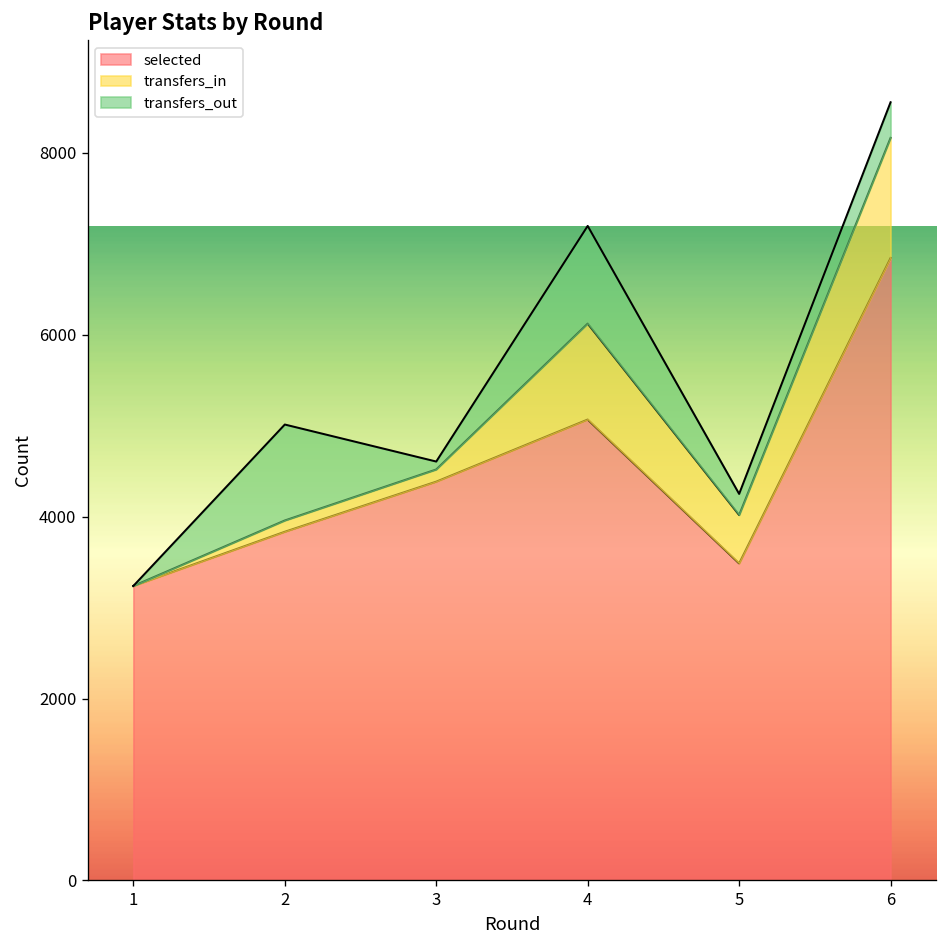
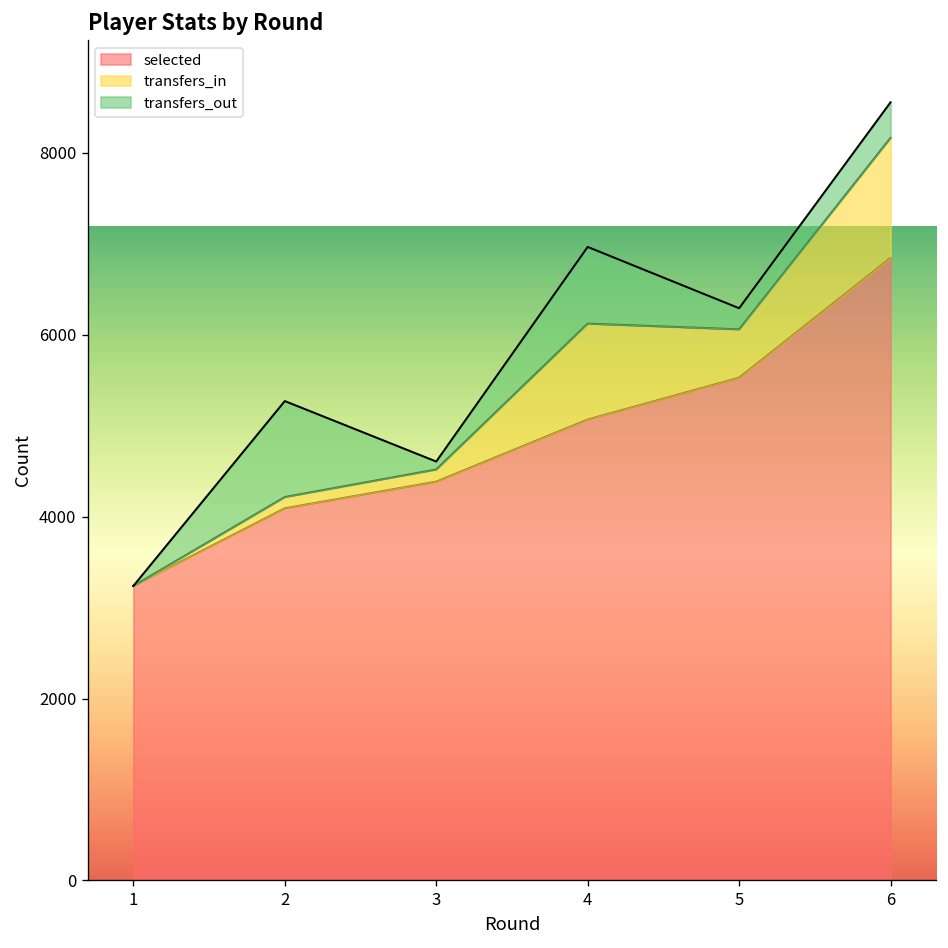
  {
    "selected": {
-     "2": 3800,
+     "2": 4100,
      "3": 4400,
      "4": 5100,
-     "5": 3500,
+     "5": 5500,
      "6": 6800
    },
    "transfers_in": {
      "2": 100,
      "3": 100,
      "4": 1100,
      "5": 500,
      "6": 1300
    },
    "transfers_out": {
      "2": 1100,
      "3": 100,
-     "4": 1100,
+     "4": 800,
      "5": 200,
      "6": 400
    }
  }
